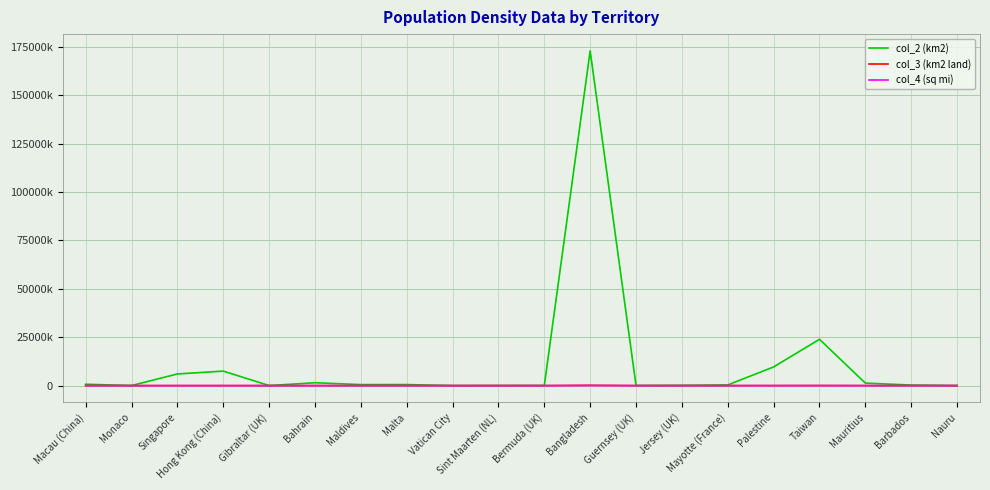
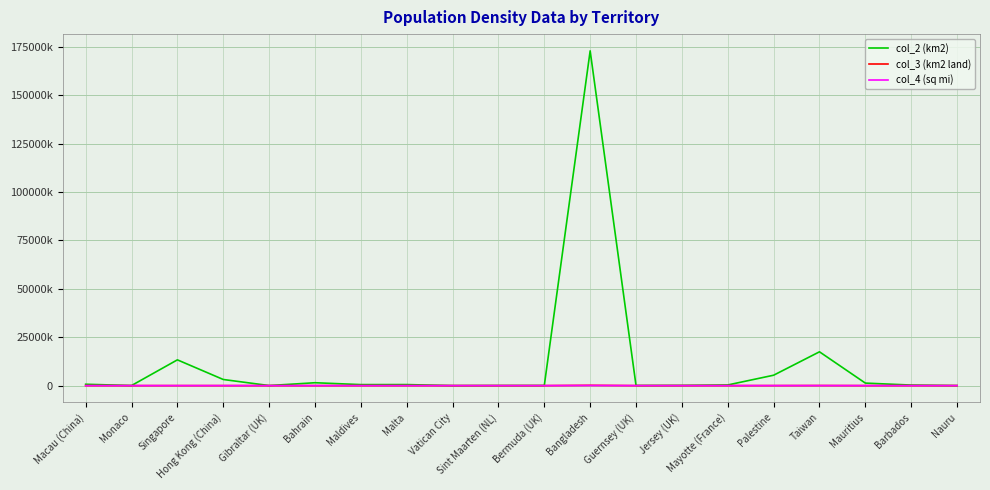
  {
    "col_2 (km2)": {
-     "Singapore": 6000000,
-     "Hong Kong (China)": 7000000,
+     "Singapore": 13000000,
+     "Hong Kong (China)": 3000000,
      "Bahrain": 1000000,
      "Bangladesh": 173000000,
-     "Palestine": 10000000,
-     "Taiwan": 24000000
+     "Palestine": 5000000,
+     "Taiwan": 17000000
    }
  }
